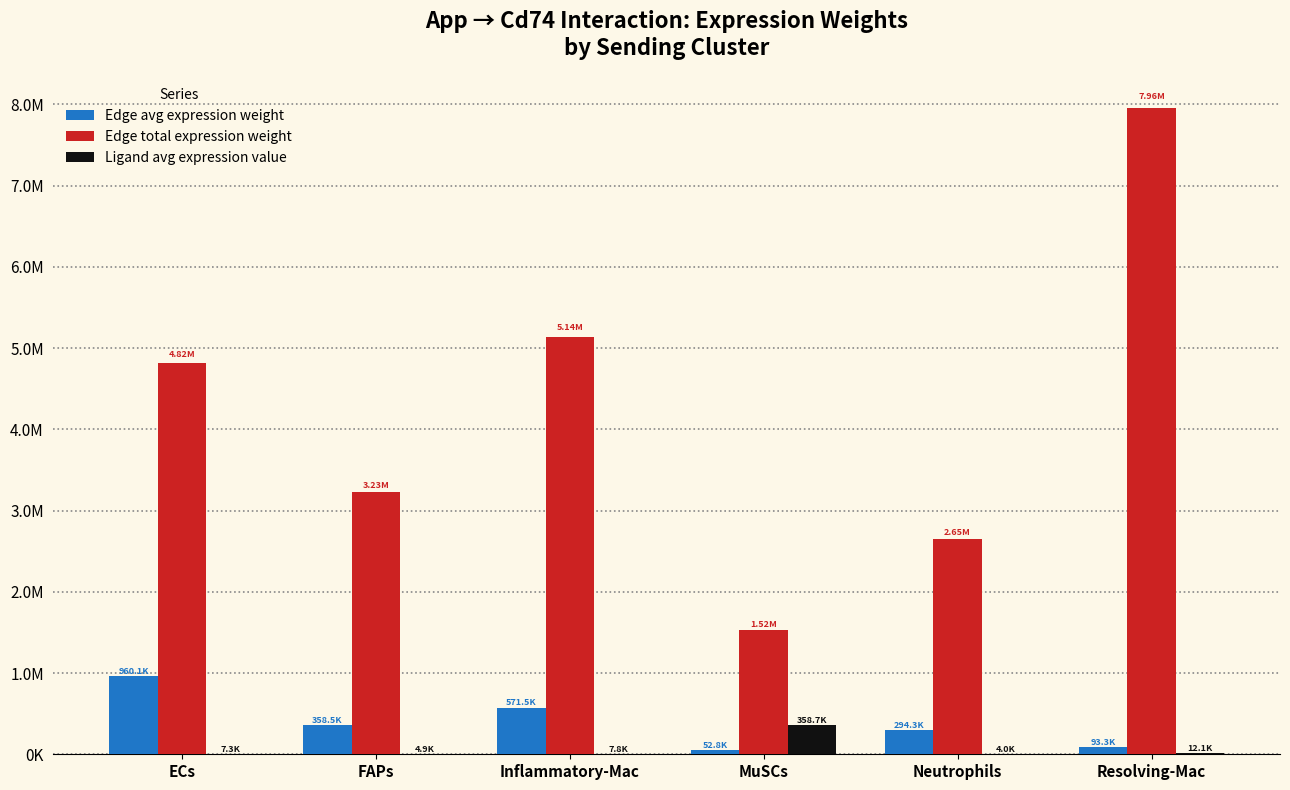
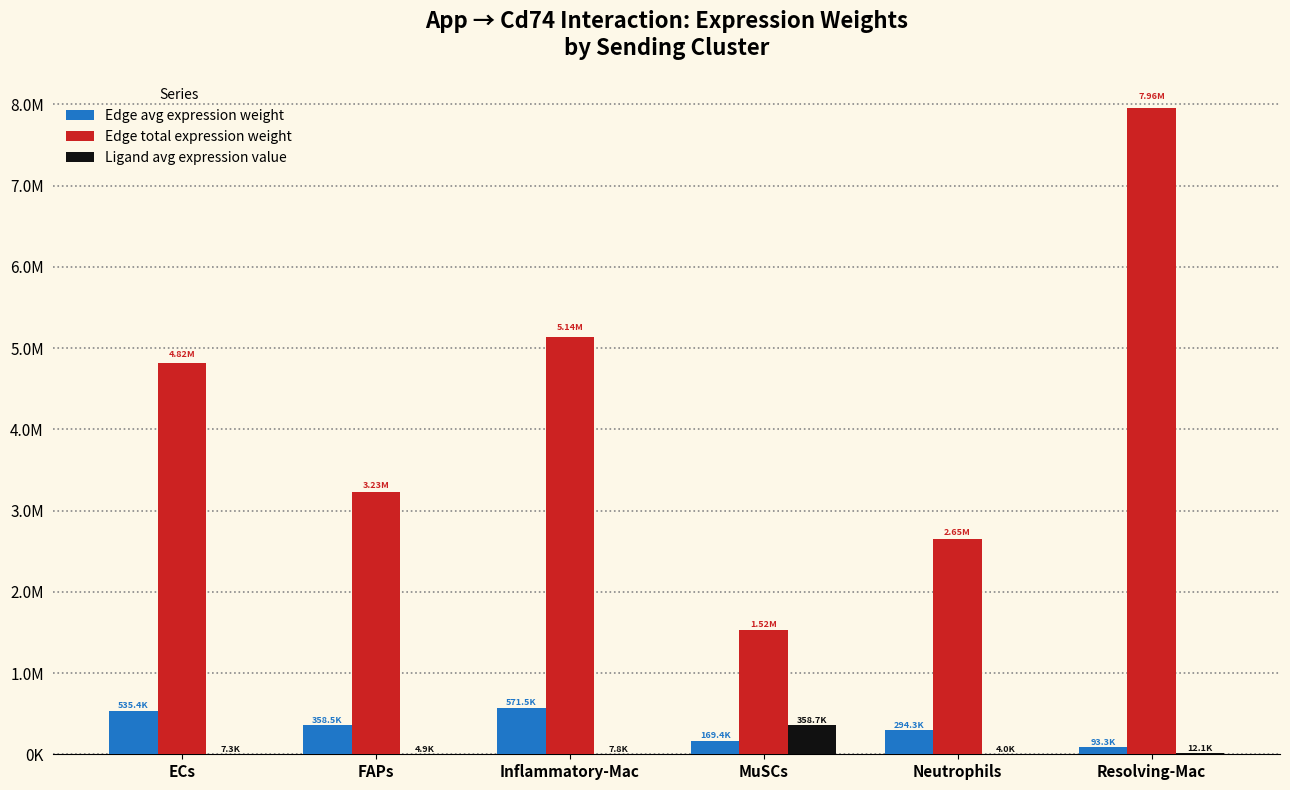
  {
    "Edge avg expression weight": {
-     "ECs": "960.1K",
+     "ECs": "535.4K",
      "FAPs": "358.5K",
      "Inflammatory-Mac": "571.5K",
-     "MuSCs": "52.8K",
+     "MuSCs": "169.4K",
      "Neutrophils": "294.3K",
      "Resolving-Mac": "93.3K"
    },
    "Edge total expression weight": {
      "ECs": "4.82M",
      "FAPs": "3.23M",
      "Inflammatory-Mac": "5.14M",
      "MuSCs": "1.52M",
      "Neutrophils": "2.65M",
      "Resolving-Mac": "7.96M"
    },
    "Ligand avg expression value": {
      "ECs": "7.3K",
      "FAPs": "4.9K",
      "Inflammatory-Mac": "7.8K",
      "MuSCs": "358.7K",
      "Neutrophils": "4.0K",
      "Resolving-Mac": "12.1K"
    }
  }
